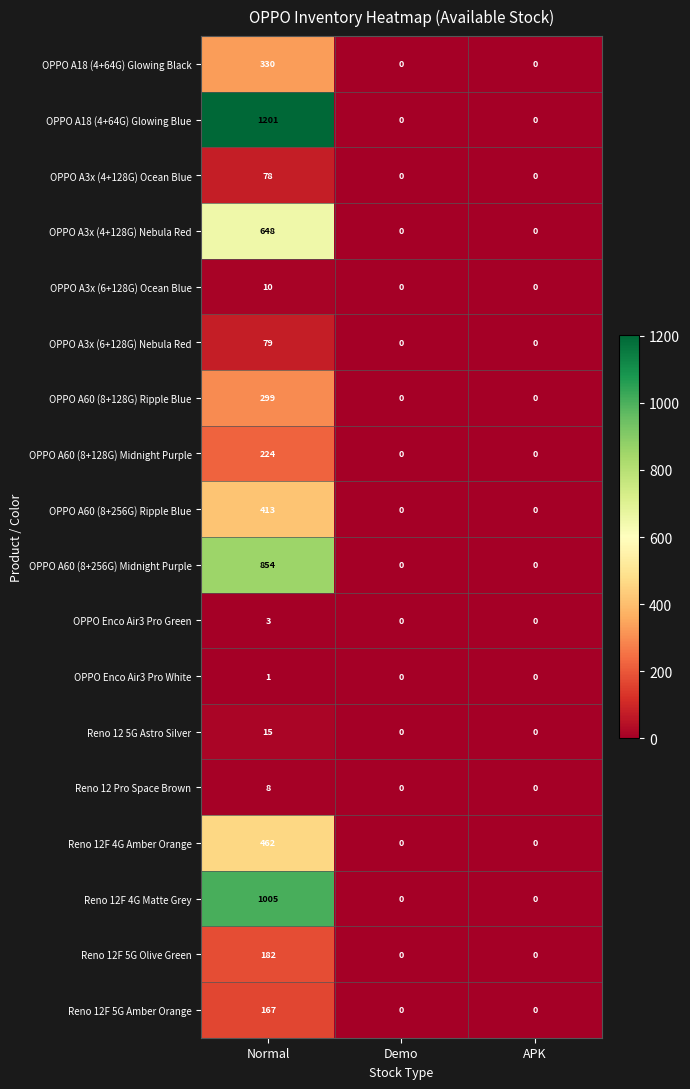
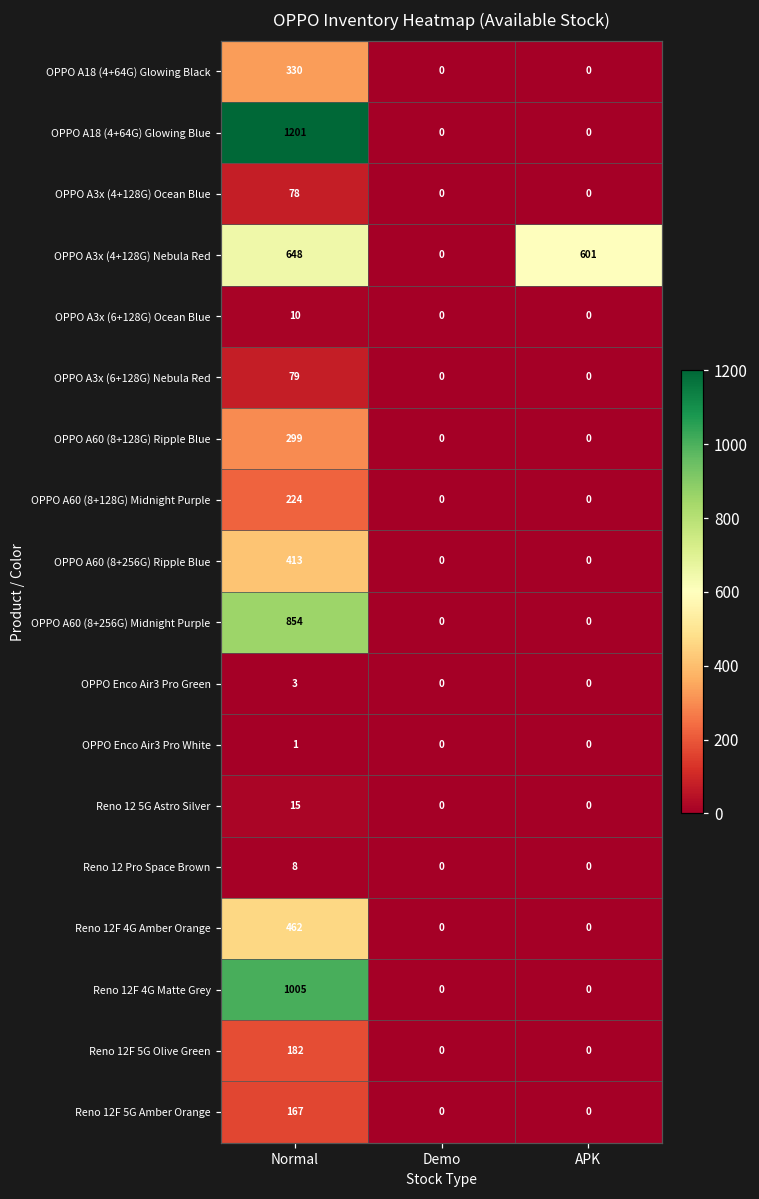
  {
    "OPPO A18 (4+64G) Glowing Black": {
      "Normal": 330,
      "Demo": 0,
      "APK": 0
    },
    "OPPO A18 (4+64G) Glowing Blue": {
      "Normal": 1201,
      "Demo": 0,
      "APK": 0
    },
    "OPPO A3x (4+128G) Ocean Blue": {
      "Normal": 78,
      "Demo": 0,
      "APK": 0
    },
    "OPPO A3x (4+128G) Nebula Red": {
      "Normal": 648,
      "Demo": 0,
-     "APK": 0
+     "APK": 601
    },
    "OPPO A3x (6+128G) Ocean Blue": {
      "Normal": 10,
      "Demo": 0,
      "APK": 0
    },
    "OPPO A3x (6+128G) Nebula Red": {
      "Normal": 79,
      "Demo": 0,
      "APK": 0
    },
    "OPPO A60 (8+128G) Ripple Blue": {
      "Normal": 299,
      "Demo": 0,
      "APK": 0
    },
    "OPPO A60 (8+128G) Midnight Purple": {
      "Normal": 224,
      "Demo": 0,
      "APK": 0
    },
    "OPPO A60 (8+256G) Ripple Blue": {
      "Normal": 413,
      "Demo": 0,
      "APK": 0
    },
    "OPPO A60 (8+256G) Midnight Purple": {
      "Normal": 854,
      "Demo": 0,
      "APK": 0
    },
    "OPPO Enco Air3 Pro Green": {
      "Normal": 3,
      "Demo": 0,
      "APK": 0
    },
    "OPPO Enco Air3 Pro White": {
      "Normal": 1,
      "Demo": 0,
      "APK": 0
    },
    "Reno 12 5G Astro Silver": {
      "Normal": 15,
      "Demo": 0,
      "APK": 0
    },
    "Reno 12 Pro Space Brown": {
      "Normal": 8,
      "Demo": 0,
      "APK": 0
    },
    "Reno 12F 4G Amber Orange": {
      "Normal": 462,
      "Demo": 0,
      "APK": 0
    },
    "Reno 12F 4G Matte Grey": {
      "Normal": 1005,
      "Demo": 0,
      "APK": 0
    },
    "Reno 12F 5G Olive Green": {
      "Normal": 182,
      "Demo": 0,
      "APK": 0
    },
    "Reno 12F 5G Amber Orange": {
      "Normal": 167,
      "Demo": 0,
      "APK": 0
    }
  }
